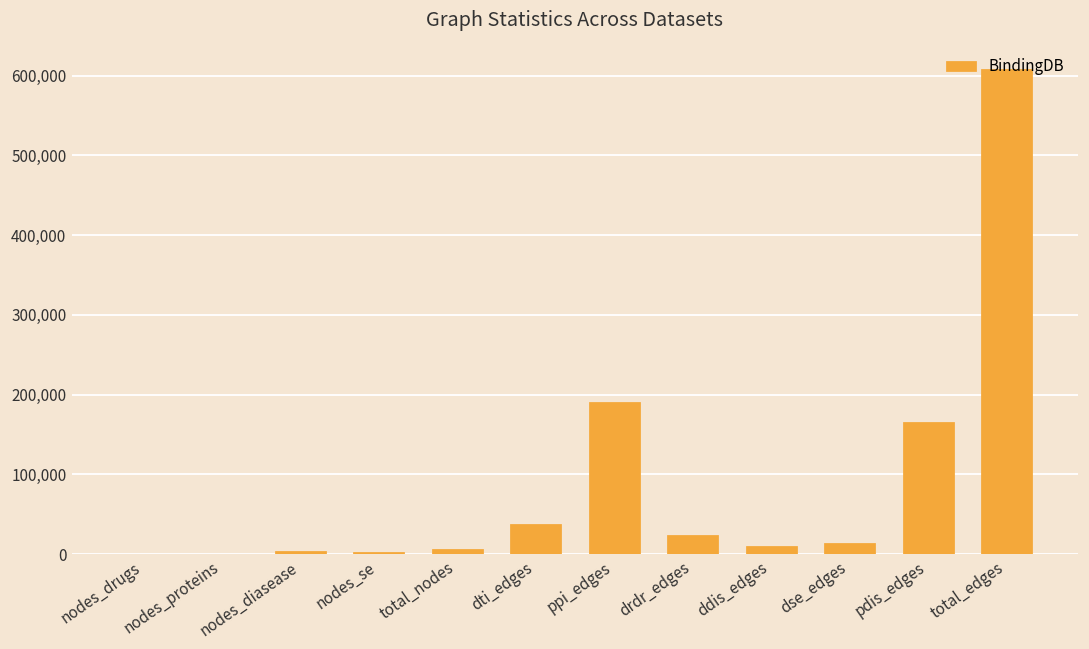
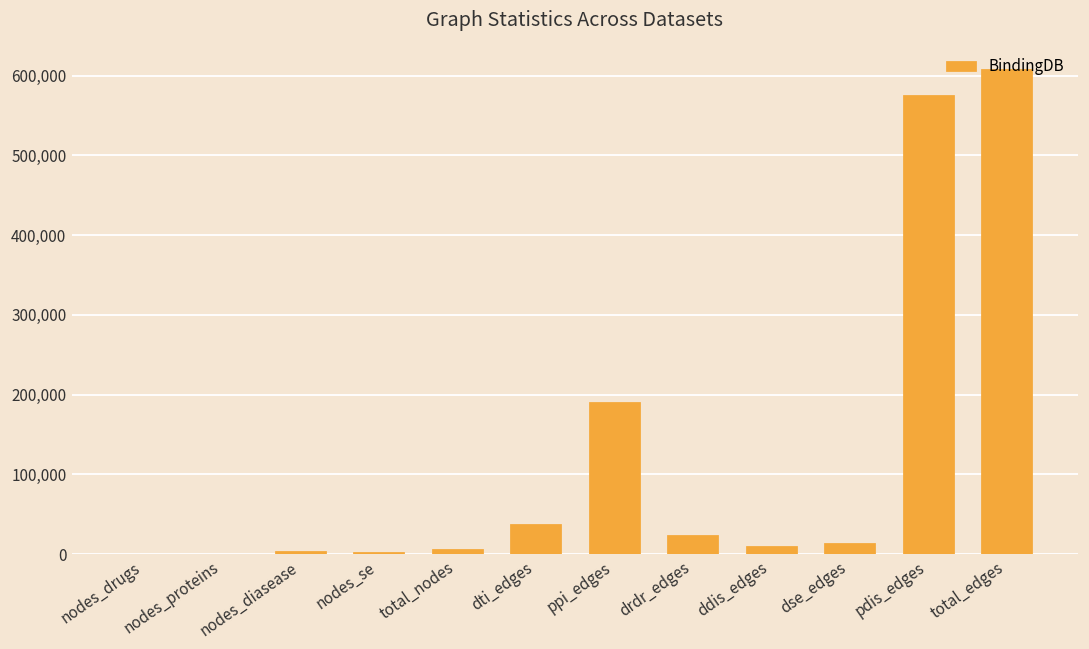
  {
    "nodes_diasease": "0",
    "total_nodes": "10,000",
    "dti_edges": "40,000",
    "ppi_edges": "190,000",
    "drdr_edges": "20,000",
    "ddis_edges": "10,000",
    "dse_edges": "10,000",
-   "pdis_edges": "170,000",
+   "pdis_edges": "580,000",
    "total_edges": "610,000"
  }
